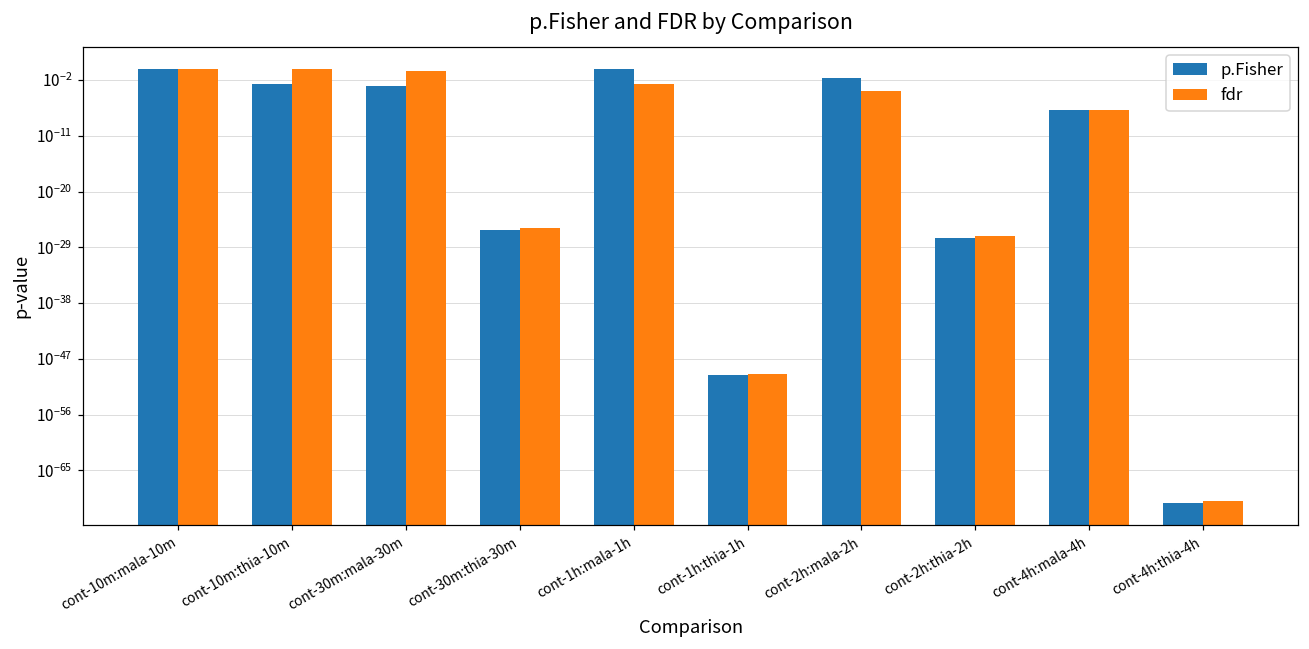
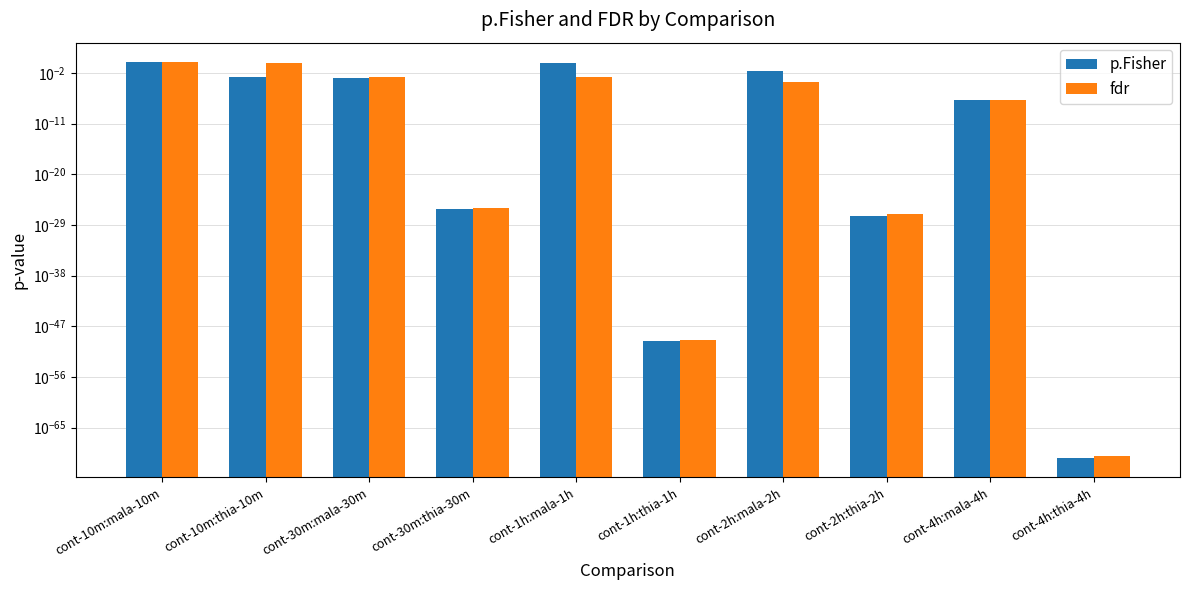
  {
    "fdr": {
-     "cont-30m:mala-30m": 0
+     "cont-30m:mala-30m": 0.002
    }
  }
